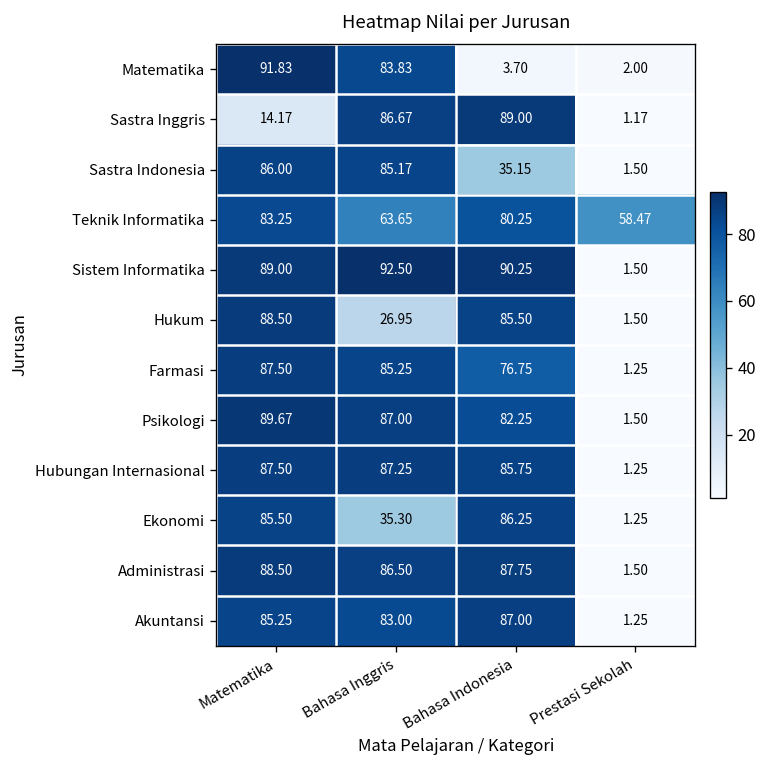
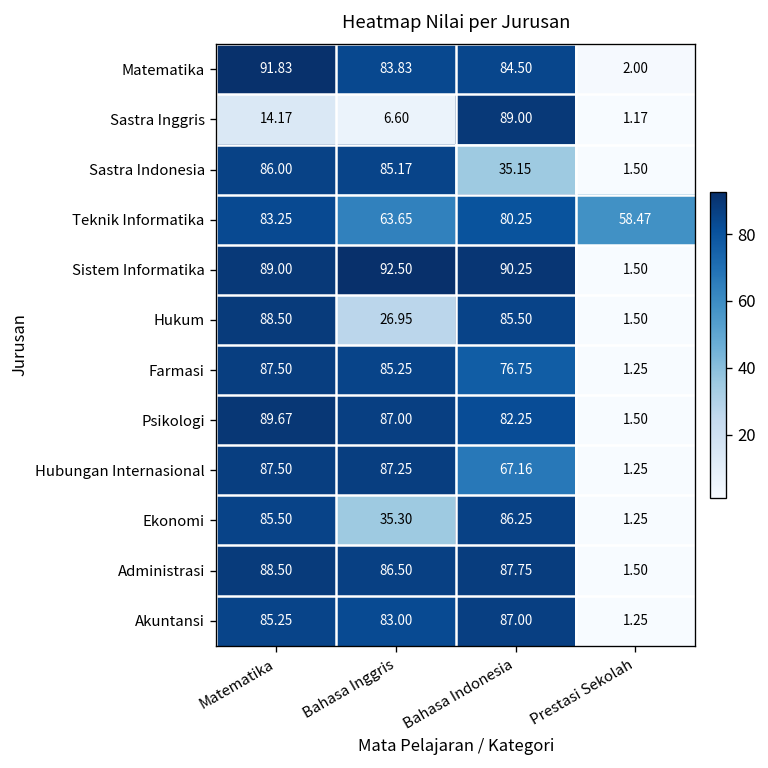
  {
    "Matematika": {
      "Matematika": 91.83,
      "Bahasa Inggris": 83.83,
-     "Bahasa Indonesia": 3.70,
+     "Bahasa Indonesia": 84.50,
      "Prestasi Sekolah": 2.00
    },
    "Sastra Inggris": {
      "Matematika": 14.17,
-     "Bahasa Inggris": 86.67,
+     "Bahasa Inggris": 6.60,
      "Bahasa Indonesia": 89.00,
      "Prestasi Sekolah": 1.17
    },
    "Sastra Indonesia": {
      "Matematika": 86.00,
      "Bahasa Inggris": 85.17,
      "Bahasa Indonesia": 35.15,
      "Prestasi Sekolah": 1.50
    },
    "Teknik Informatika": {
      "Matematika": 83.25,
      "Bahasa Inggris": 63.65,
      "Bahasa Indonesia": 80.25,
      "Prestasi Sekolah": 58.47
    },
    "Sistem Informatika": {
      "Matematika": 89.00,
      "Bahasa Inggris": 92.50,
      "Bahasa Indonesia": 90.25,
      "Prestasi Sekolah": 1.50
    },
    "Hukum": {
      "Matematika": 88.50,
      "Bahasa Inggris": 26.95,
      "Bahasa Indonesia": 85.50,
      "Prestasi Sekolah": 1.50
    },
    "Farmasi": {
      "Matematika": 87.50,
      "Bahasa Inggris": 85.25,
      "Bahasa Indonesia": 76.75,
      "Prestasi Sekolah": 1.25
    },
    "Psikologi": {
      "Matematika": 89.67,
      "Bahasa Inggris": 87.00,
      "Bahasa Indonesia": 82.25,
      "Prestasi Sekolah": 1.50
    },
    "Hubungan Internasional": {
      "Matematika": 87.50,
      "Bahasa Inggris": 87.25,
-     "Bahasa Indonesia": 85.75,
+     "Bahasa Indonesia": 67.16,
      "Prestasi Sekolah": 1.25
    },
    "Ekonomi": {
      "Matematika": 85.50,
      "Bahasa Inggris": 35.30,
      "Bahasa Indonesia": 86.25,
      "Prestasi Sekolah": 1.25
    },
    "Administrasi": {
      "Matematika": 88.50,
      "Bahasa Inggris": 86.50,
      "Bahasa Indonesia": 87.75,
      "Prestasi Sekolah": 1.50
    },
    "Akuntansi": {
      "Matematika": 85.25,
      "Bahasa Inggris": 83.00,
      "Bahasa Indonesia": 87.00,
      "Prestasi Sekolah": 1.25
    }
  }
